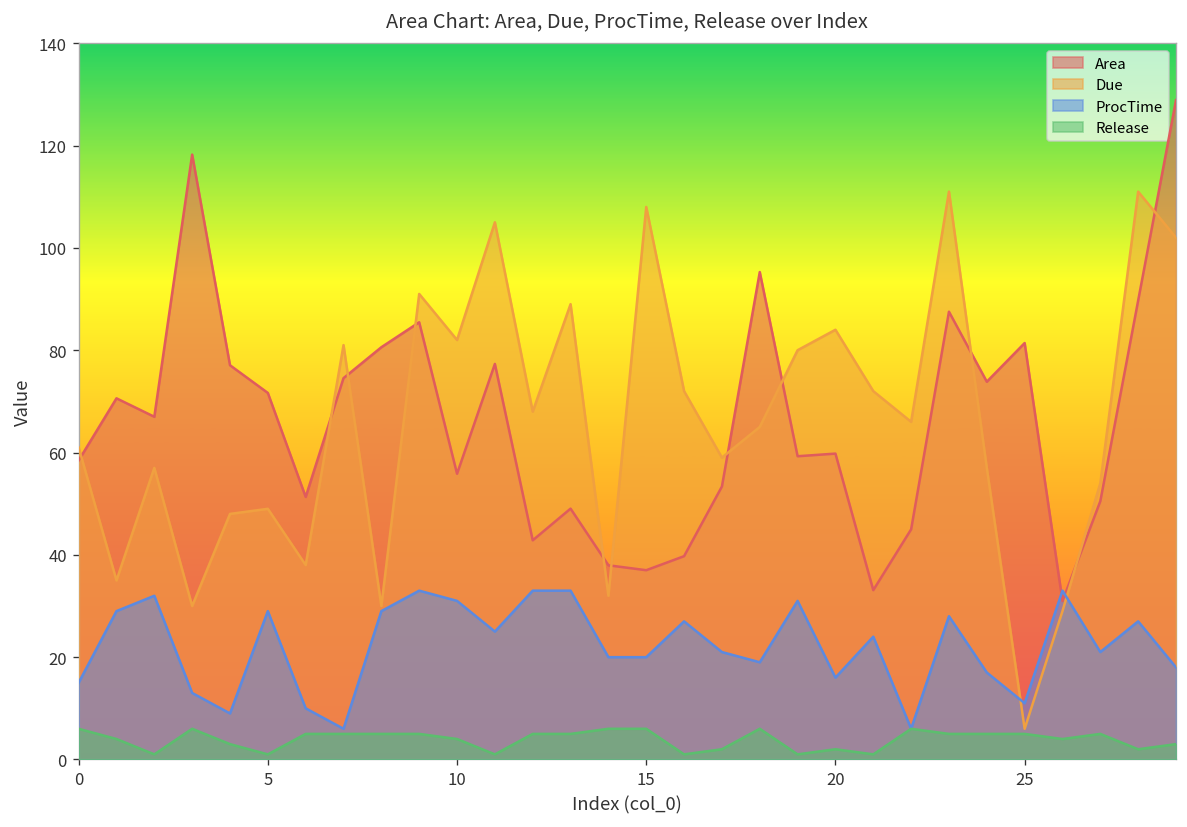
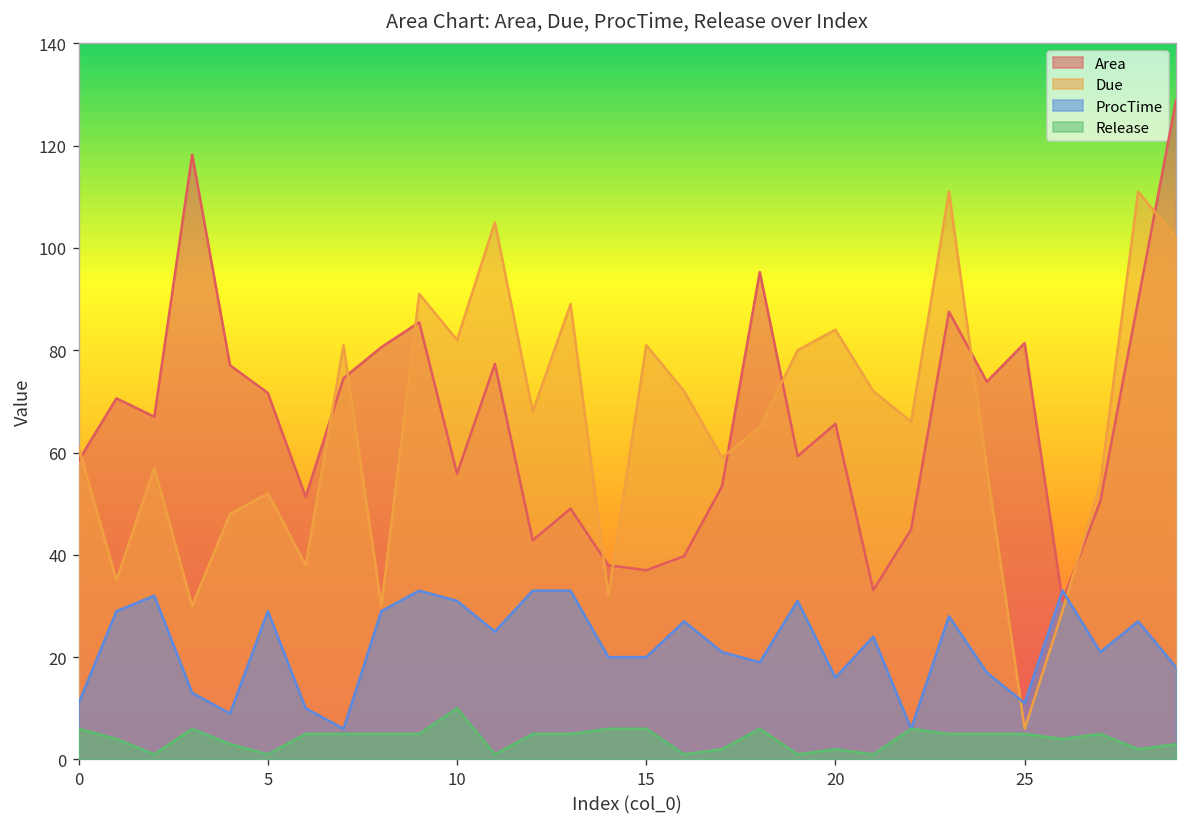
  {
    "Area": {
      "0": 58,
      "5": 72,
      "10": 56,
      "15": 37,
-     "20": 60,
+     "20": 66,
      "25": 81
    },
    "Due": {
      "0": 61,
-     "5": 49,
+     "5": 52,
      "10": 82,
-     "15": 108,
+     "15": 81,
      "20": 84,
      "25": 6
    },
    "ProcTime": {
-     "0": 15,
+     "0": 11,
      "5": 29,
      "10": 31,
      "15": 20,
      "20": 16,
      "25": 11
    },
    "Release": {
      "0": 6,
      "5": 1,
-     "10": 4,
+     "10": 10,
      "15": 6,
      "20": 2,
      "25": 5
    }
  }
